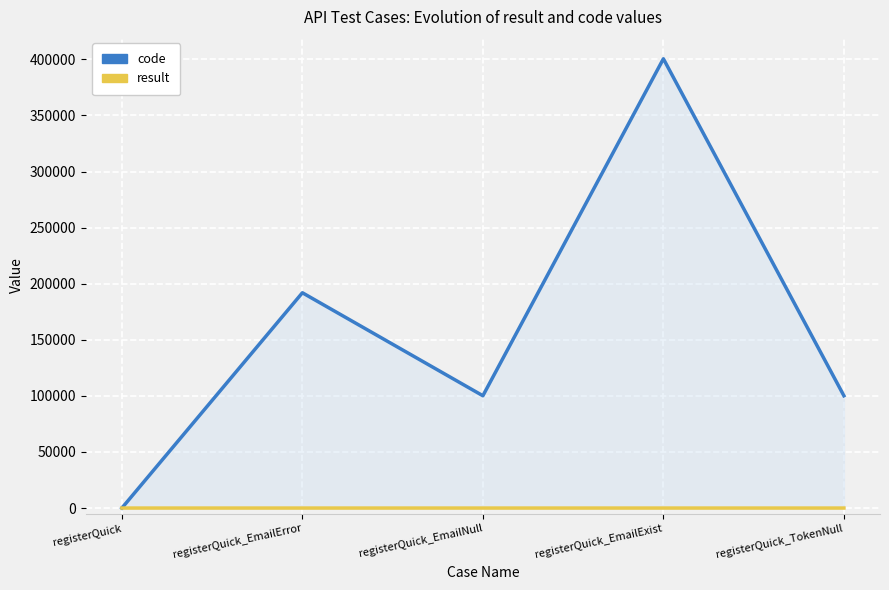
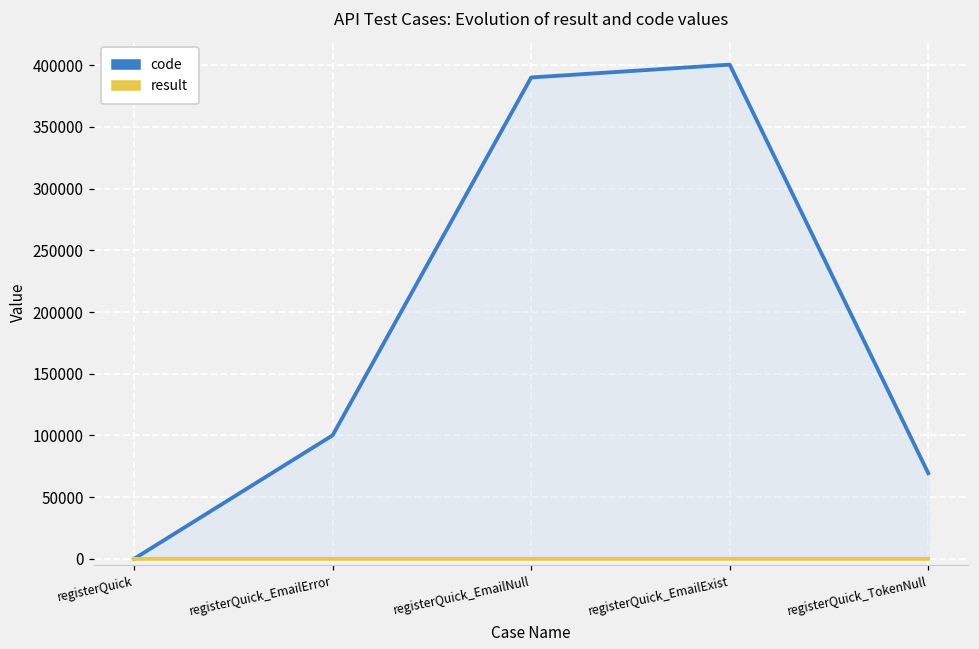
  {
    "code": {
-     "registerQuick_EmailError": 192000,
-     "registerQuick_EmailNull": 100000,
+     "registerQuick_EmailError": 100000,
+     "registerQuick_EmailNull": 390000,
      "registerQuick_EmailExist": 401000,
-     "registerQuick_TokenNull": 100000
+     "registerQuick_TokenNull": 69000
    },
    "result": {
      "registerQuick_EmailError": 0,
      "registerQuick_EmailNull": 0,
      "registerQuick_EmailExist": 0,
      "registerQuick_TokenNull": 0
    }
  }
